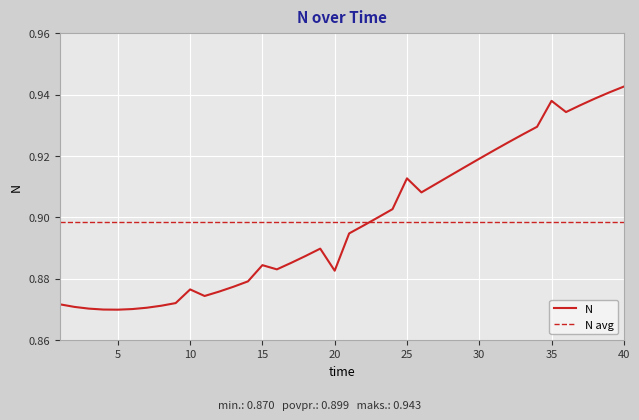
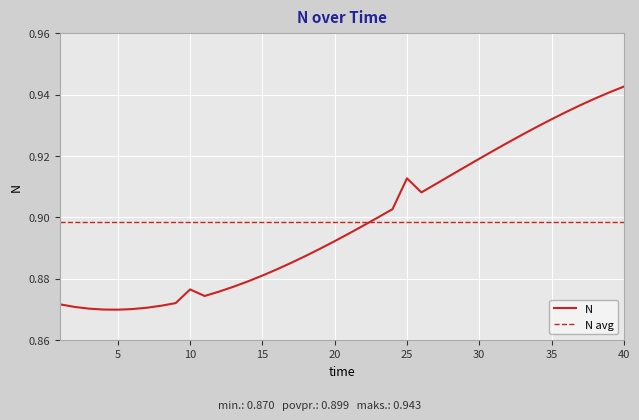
  {
    "5": 0.870,
    "10": 0.876,
-   "15": 0.884,
-   "20": 0.883,
+   "15": 0.881,
+   "20": 0.892,
    "25": 0.913,
    "30": 0.919,
-   "35": 0.938,
+   "35": 0.932,
    "40": 0.943
  }
